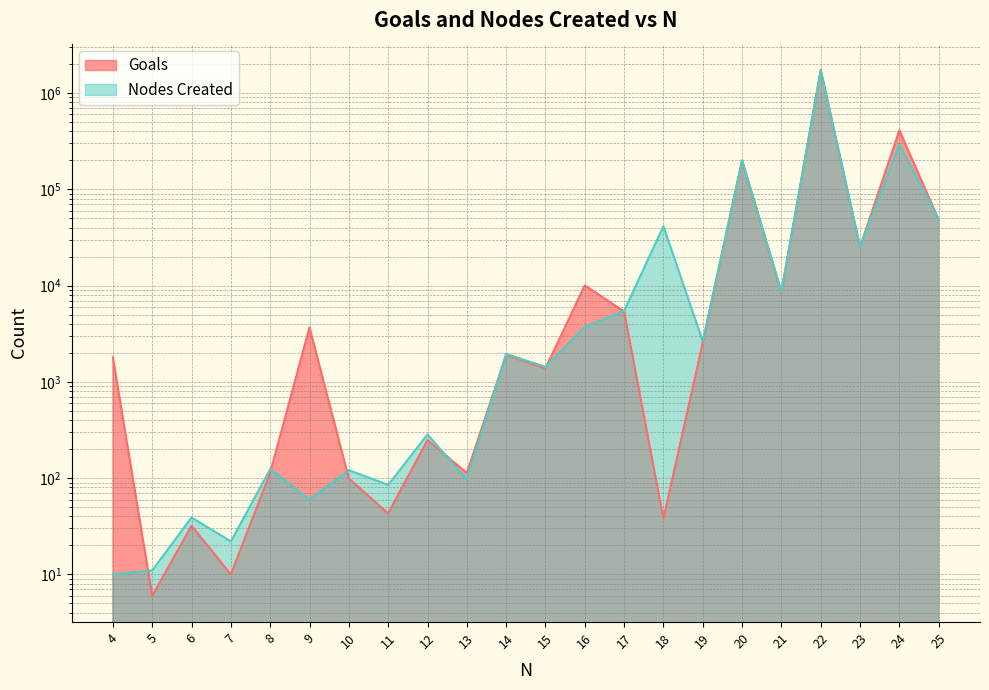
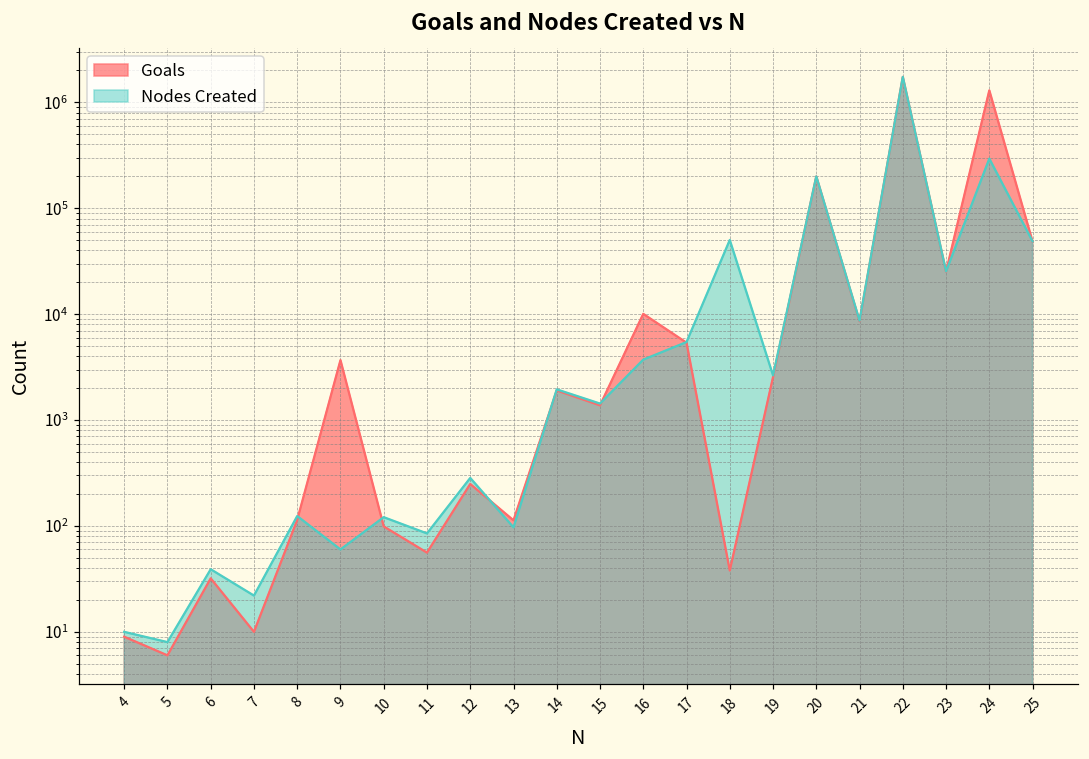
  {
    "Goals": {
-     "4": 1800,
+     "4": 9,
      "5": 6,
      "6": 32,
      "7": 10,
      "8": 110,
      "9": 3700,
      "10": 100,
-     "11": 40,
+     "11": 60,
      "12": 250,
      "13": 110,
      "16": 10000,
      "18": 38,
-     "24": 410000
+     "24": 1300000
    },
    "Nodes Created": {
      "4": 10,
-     "5": 11,
+     "5": 8,
      "6": 39,
      "7": 22,
      "8": 120,
      "9": 60,
      "10": 120,
      "11": 90,
      "12": 280,
      "13": 100,
      "16": 3700,
-     "18": 41000,
+     "18": 50000,
      "24": 290000
    }
  }
